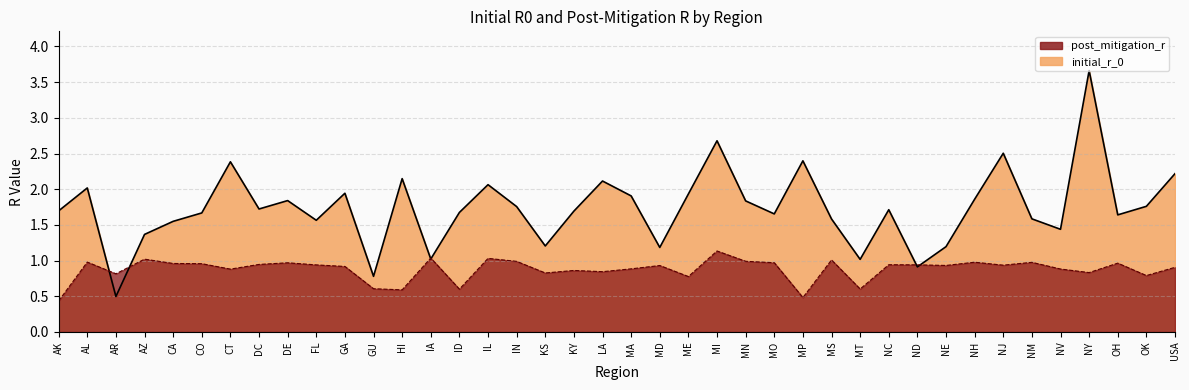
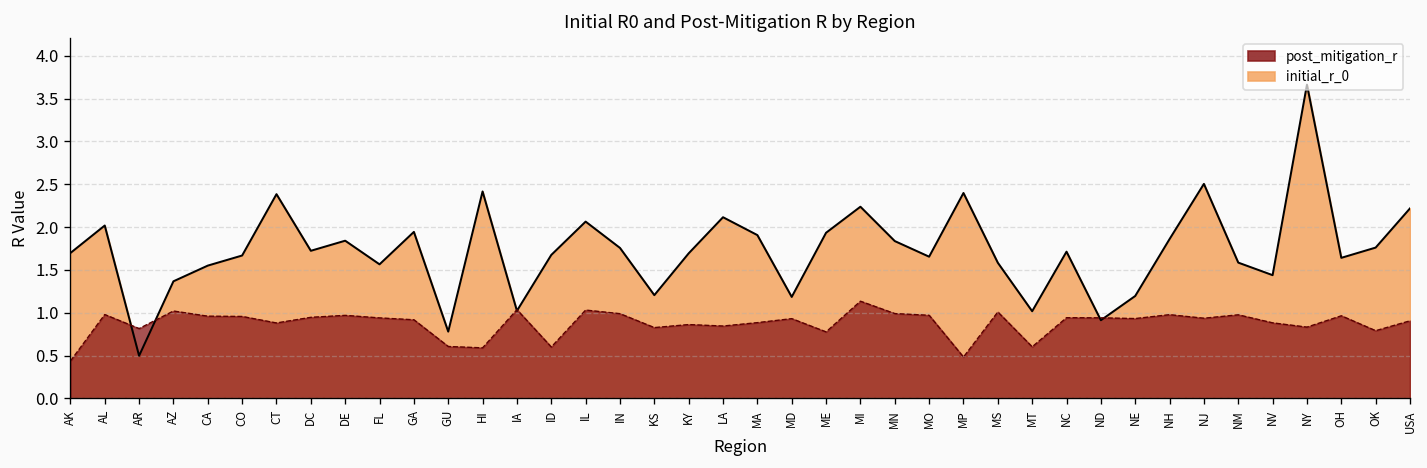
  {
    "initial_r_0": {
      "AK": 1.7,
      "AL": 2.0,
      "AR": 0.5,
      "AZ": 1.4,
      "CA": 1.5,
      "CO": 1.7,
      "CT": 2.4,
      "DC": 1.7,
      "DE": 1.8,
      "FL": 1.6,
      "GA": 1.9,
      "GU": 0.8,
-     "HI": 2.1,
+     "HI": 2.4,
      "ID": 1.7,
      "IL": 2.1,
      "IN": 1.8,
      "KS": 1.2,
      "KY": 1.7,
      "LA": 2.1,
      "MA": 1.9,
      "MD": 1.2,
      "ME": 1.9,
-     "MI": 2.7,
+     "MI": 2.2,
      "MN": 1.8,
      "MO": 1.7,
      "MP": 2.4,
      "MS": 1.6,
      "MT": 1.0,
      "NC": 1.7,
      "NE": 1.2,
      "NH": 1.9,
      "NJ": 2.5,
      "NM": 1.6,
      "NV": 1.4,
      "OH": 1.6,
      "OK": 1.8,
      "USA": 2.2
    },
    "post_mitigation_r": {
      "AK": 0.4,
      "AL": 1.0,
      "AR": 0.8,
      "AZ": 1.0,
      "CA": 1.0,
      "CO": 1.0,
      "CT": 0.9,
      "DC": 0.9,
      "DE": 1.0,
      "FL": 0.9,
      "GA": 0.9,
      "GU": 0.6,
      "HI": 0.6,
      "ID": 0.6,
      "IL": 1.0,
      "IN": 1.0,
      "KS": 0.8,
      "KY": 0.9,
      "LA": 0.8,
      "MA": 0.9,
      "MD": 0.9,
      "ME": 0.8,
      "MI": 1.1,
      "MN": 1.0,
      "MO": 1.0,
      "MP": 0.5,
      "MS": 1.0,
      "MT": 0.6,
      "NC": 0.9,
      "NE": 0.9,
      "NH": 1.0,
      "NJ": 0.9,
      "NM": 1.0,
      "NV": 0.9,
      "NY": 0.8,
      "OH": 1.0,
      "OK": 0.8,
      "USA": 0.9
    }
  }
